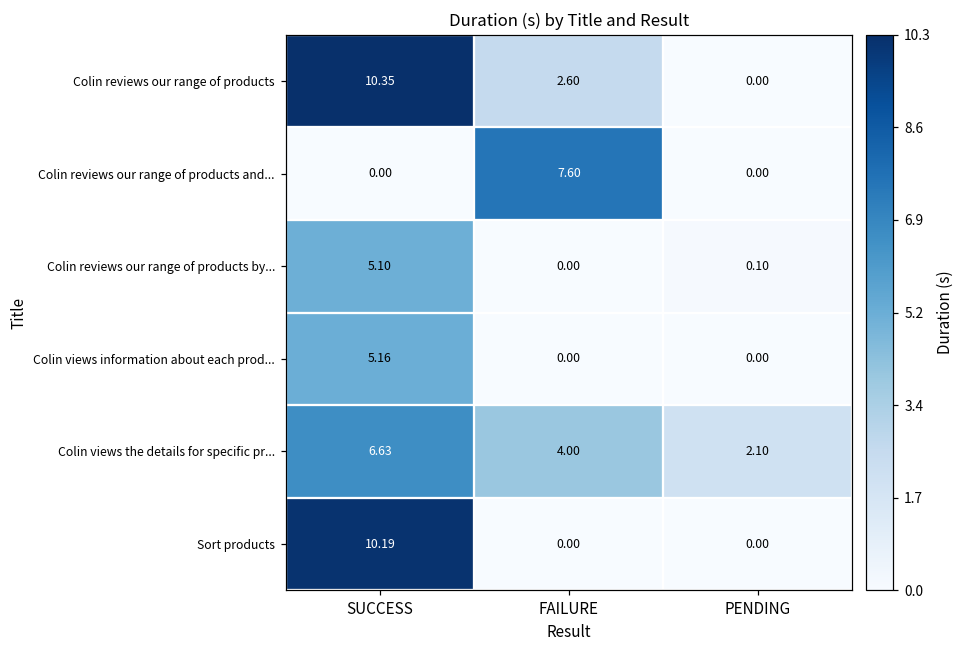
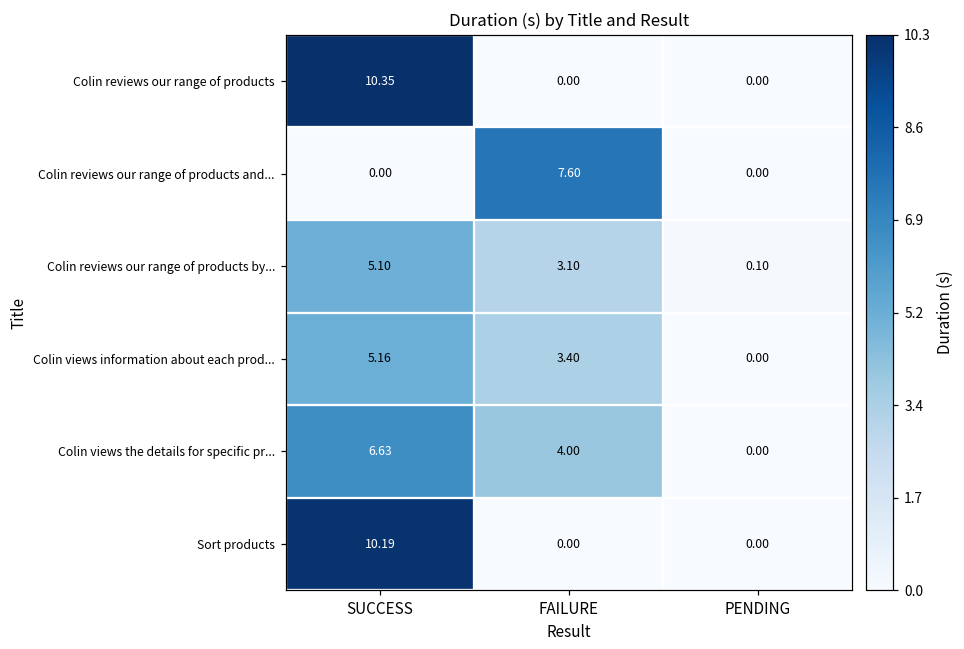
  {
    "Colin reviews our range of products": {
      "SUCCESS": 10.35,
-     "FAILURE": 2.60,
+     "FAILURE": 0.00,
      "PENDING": 0.00
    },
    "Colin reviews our range of products and...": {
      "SUCCESS": 0.00,
      "FAILURE": 7.60,
      "PENDING": 0.00
    },
    "Colin reviews our range of products by...": {
      "SUCCESS": 5.10,
-     "FAILURE": 0.00,
+     "FAILURE": 3.10,
      "PENDING": 0.10
    },
    "Colin views information about each prod...": {
      "SUCCESS": 5.16,
-     "FAILURE": 0.00,
+     "FAILURE": 3.40,
      "PENDING": 0.00
    },
    "Colin views the details for specific pr...": {
      "SUCCESS": 6.63,
      "FAILURE": 4.00,
-     "PENDING": 2.10
+     "PENDING": 0.00
    },
    "Sort products": {
      "SUCCESS": 10.19,
      "FAILURE": 0.00,
      "PENDING": 0.00
    }
  }
